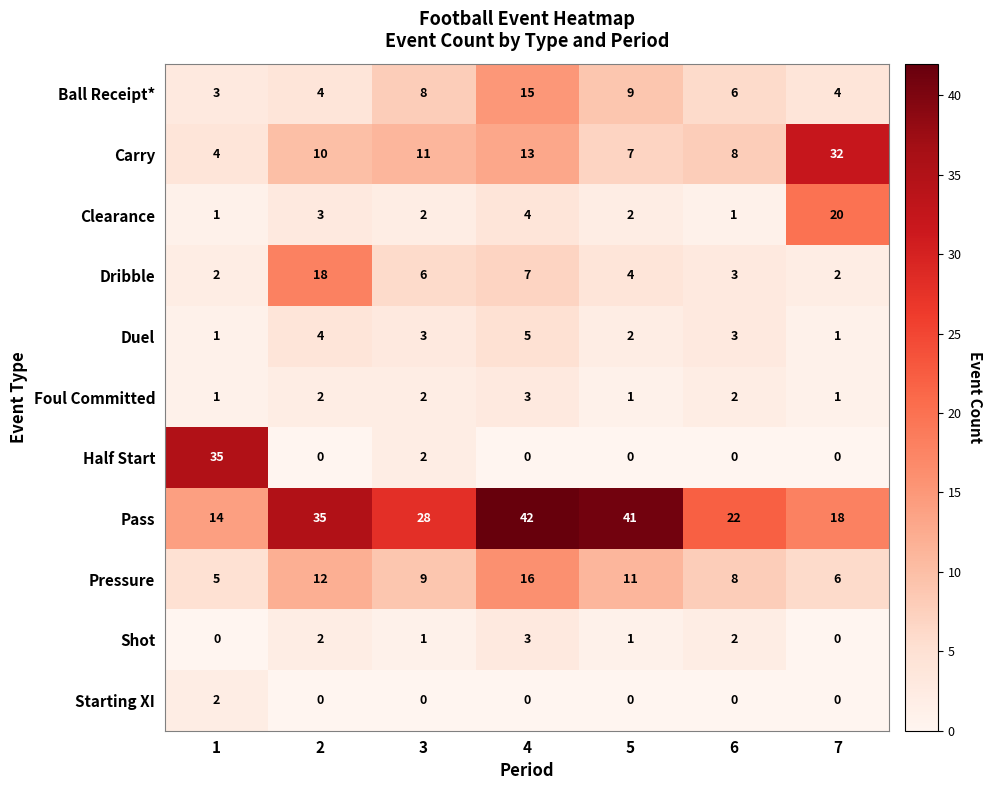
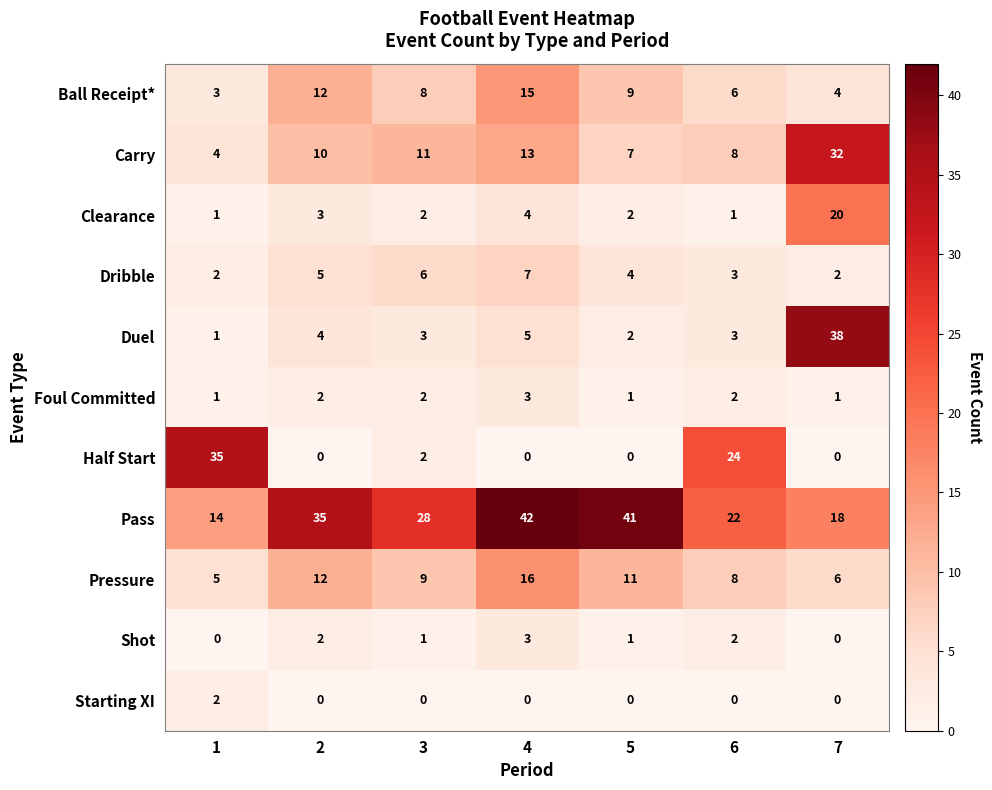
  {
    "Ball Receipt*": {
      "1": 3,
-     "2": 4,
+     "2": 12,
      "3": 8,
      "4": 15,
      "5": 9,
      "6": 6,
      "7": 4
    },
    "Carry": {
      "1": 4,
      "2": 10,
      "3": 11,
      "4": 13,
      "5": 7,
      "6": 8,
      "7": 32
    },
    "Clearance": {
      "1": 1,
      "2": 3,
      "3": 2,
      "4": 4,
      "5": 2,
      "6": 1,
      "7": 20
    },
    "Dribble": {
      "1": 2,
-     "2": 18,
+     "2": 5,
      "3": 6,
      "4": 7,
      "5": 4,
      "6": 3,
      "7": 2
    },
    "Duel": {
      "1": 1,
      "2": 4,
      "3": 3,
      "4": 5,
      "5": 2,
      "6": 3,
-     "7": 1
+     "7": 38
    },
    "Foul Committed": {
      "1": 1,
      "2": 2,
      "3": 2,
      "4": 3,
      "5": 1,
      "6": 2,
      "7": 1
    },
    "Half Start": {
      "1": 35,
      "2": 0,
      "3": 2,
      "4": 0,
      "5": 0,
-     "6": 0,
+     "6": 24,
      "7": 0
    },
    "Pass": {
      "1": 14,
      "2": 35,
      "3": 28,
      "4": 42,
      "5": 41,
      "6": 22,
      "7": 18
    },
    "Pressure": {
      "1": 5,
      "2": 12,
      "3": 9,
      "4": 16,
      "5": 11,
      "6": 8,
      "7": 6
    },
    "Shot": {
      "1": 0,
      "2": 2,
      "3": 1,
      "4": 3,
      "5": 1,
      "6": 2,
      "7": 0
    },
    "Starting XI": {
      "1": 2,
      "2": 0,
      "3": 0,
      "4": 0,
      "5": 0,
      "6": 0,
      "7": 0
    }
  }
